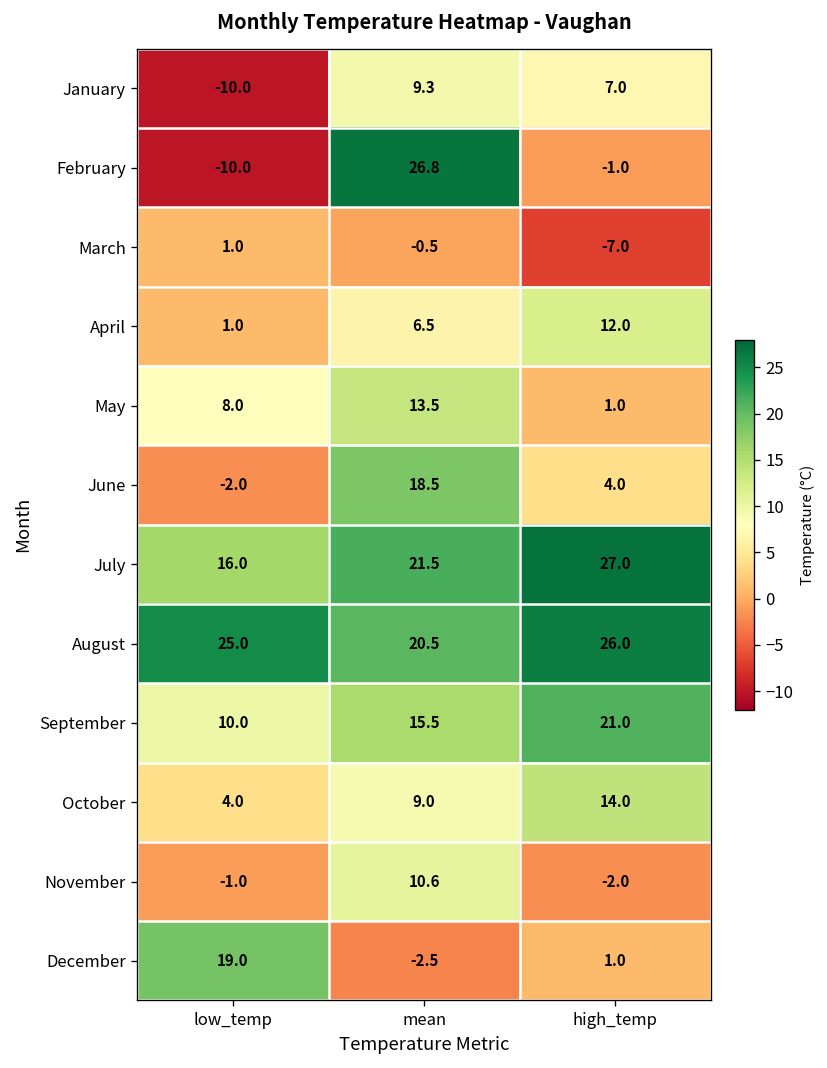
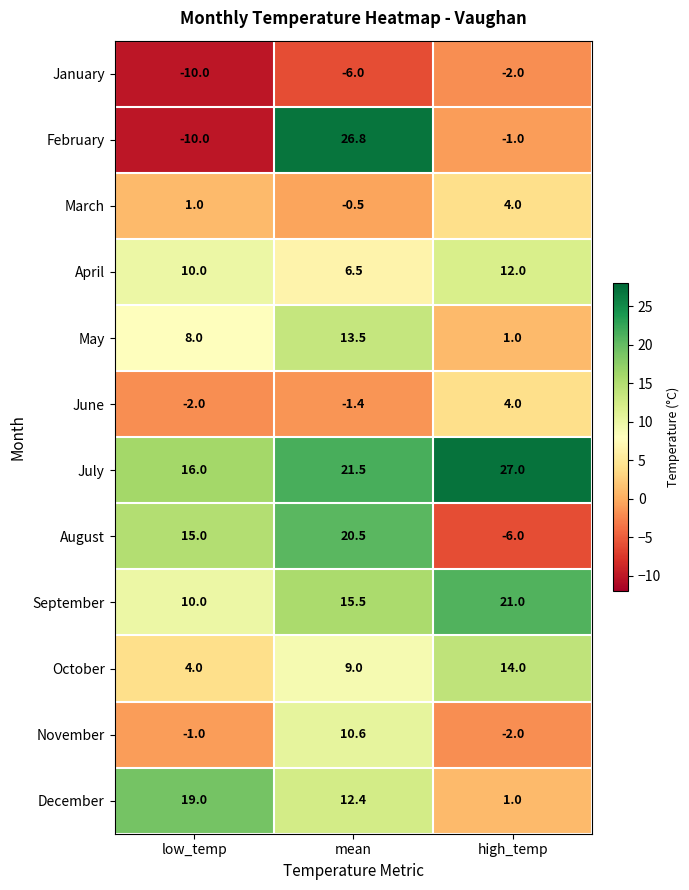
  {
    "January": {
      "low_temp": -10.0,
-     "mean": 9.3,
-     "high_temp": 7.0
+     "mean": -6.0,
+     "high_temp": -2.0
    },
    "February": {
      "low_temp": -10.0,
      "mean": 26.8,
      "high_temp": -1.0
    },
    "March": {
      "low_temp": 1.0,
      "mean": -0.5,
-     "high_temp": -7.0
+     "high_temp": 4.0
    },
    "April": {
-     "low_temp": 1.0,
+     "low_temp": 10.0,
      "mean": 6.5,
      "high_temp": 12.0
    },
    "May": {
      "low_temp": 8.0,
      "mean": 13.5,
      "high_temp": 1.0
    },
    "June": {
      "low_temp": -2.0,
-     "mean": 18.5,
+     "mean": -1.4,
      "high_temp": 4.0
    },
    "July": {
      "low_temp": 16.0,
      "mean": 21.5,
      "high_temp": 27.0
    },
    "August": {
-     "low_temp": 25.0,
+     "low_temp": 15.0,
      "mean": 20.5,
-     "high_temp": 26.0
+     "high_temp": -6.0
    },
    "September": {
      "low_temp": 10.0,
      "mean": 15.5,
      "high_temp": 21.0
    },
    "October": {
      "low_temp": 4.0,
      "mean": 9.0,
      "high_temp": 14.0
    },
    "November": {
      "low_temp": -1.0,
      "mean": 10.6,
      "high_temp": -2.0
    },
    "December": {
      "low_temp": 19.0,
-     "mean": -2.5,
+     "mean": 12.4,
      "high_temp": 1.0
    }
  }
